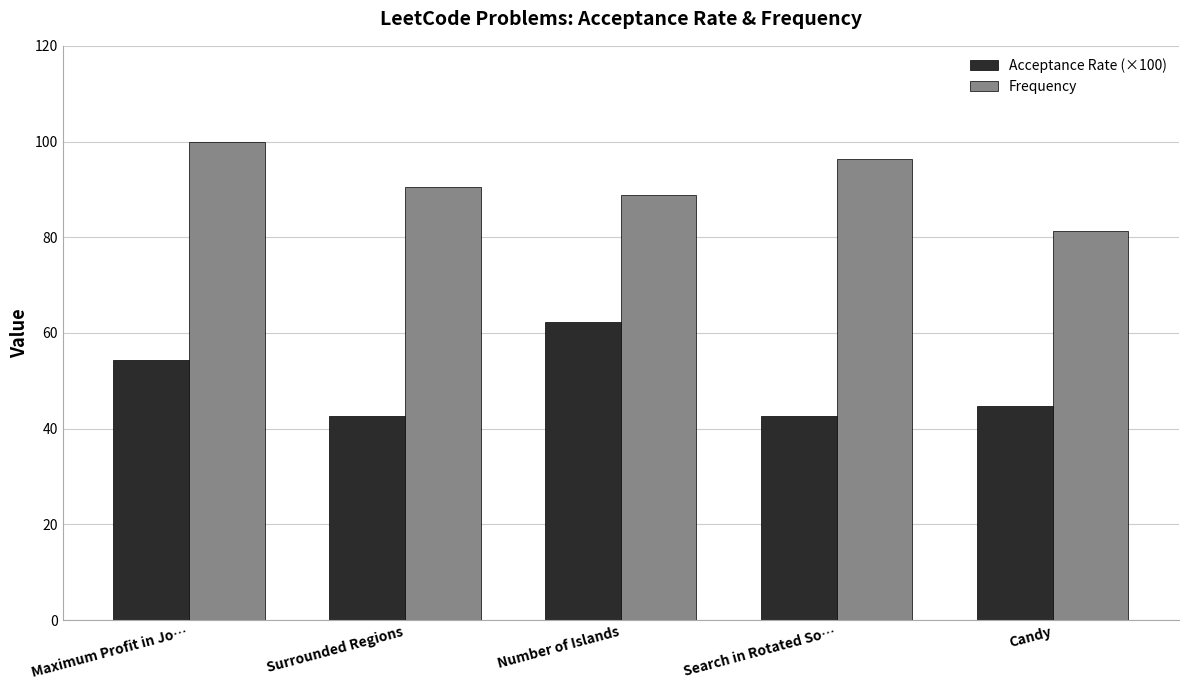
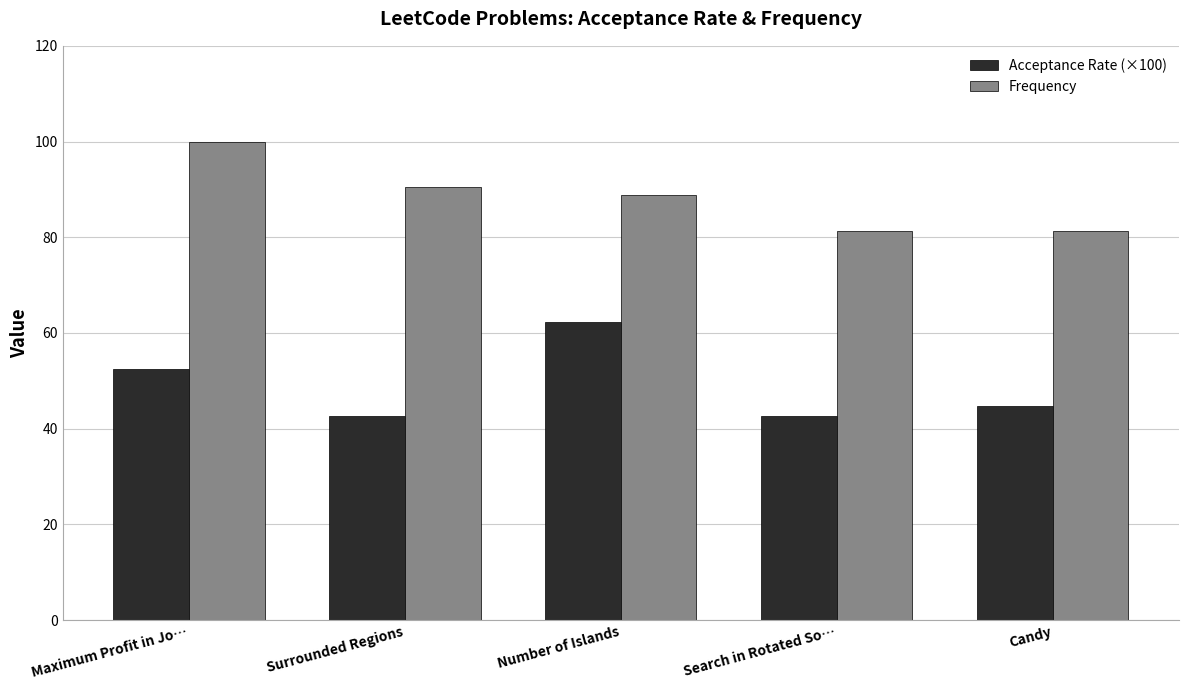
  {
    "Acceptance Rate (×100)": {
-     "Maximum Profit in Jo…": 54,
+     "Maximum Profit in Jo…": 52,
      "Surrounded Regions": 43,
      "Number of Islands": 62,
      "Search in Rotated So…": 43,
      "Candy": 45
    },
    "Frequency": {
      "Maximum Profit in Jo…": 100,
      "Surrounded Regions": 91,
      "Number of Islands": 89,
-     "Search in Rotated So…": 96,
+     "Search in Rotated So…": 81,
      "Candy": 81
    }
  }
